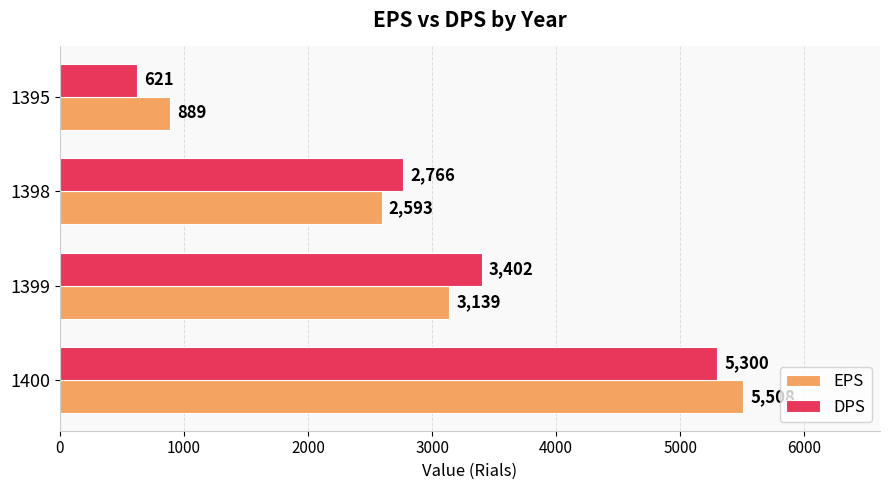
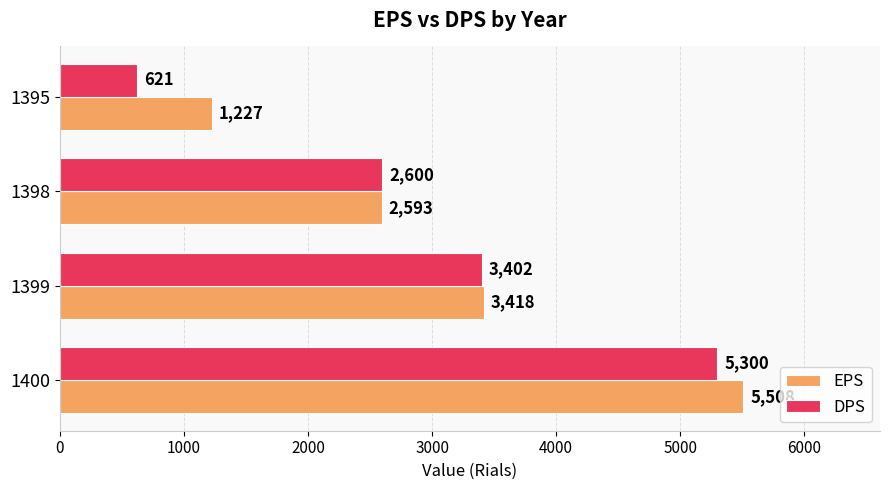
  {
    "EPS": {
-     "1395": "889",
+     "1395": "1,227",
      "1398": "2,593",
-     "1399": "3,139"
+     "1399": "3,418"
    },
    "DPS": {
      "1395": "621",
-     "1398": "2,766",
+     "1398": "2,600",
      "1399": "3,402",
      "1400": "5,300"
    }
  }
